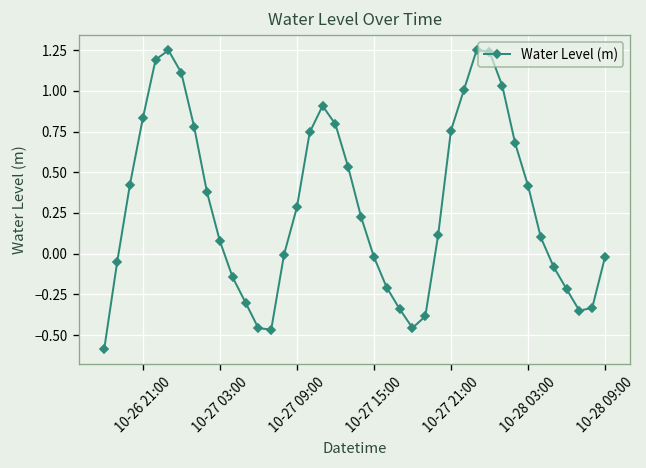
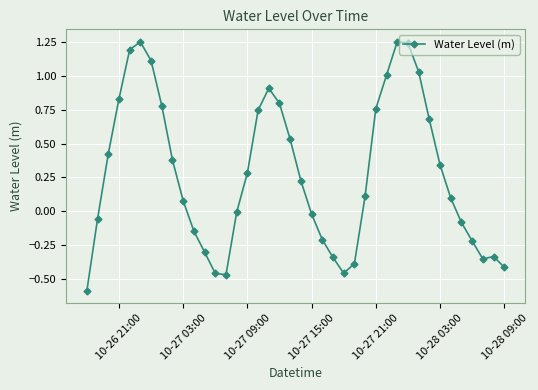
  {
    "10-26 21:00": 0.83,
    "10-27 03:00": 0.08,
    "10-27 09:00": 0.28,
    "10-27 15:00": -0.02,
    "10-27 21:00": 0.76,
-   "10-28 03:00": 0.42,
-   "10-28 09:00": -0.02
+   "10-28 03:00": 0.34,
+   "10-28 09:00": -0.41
  }
